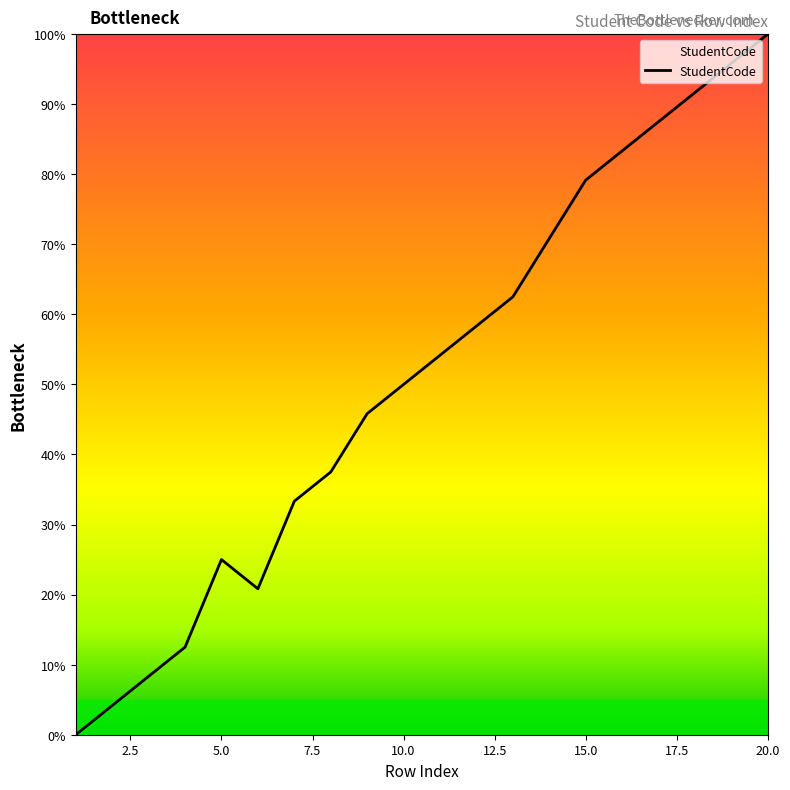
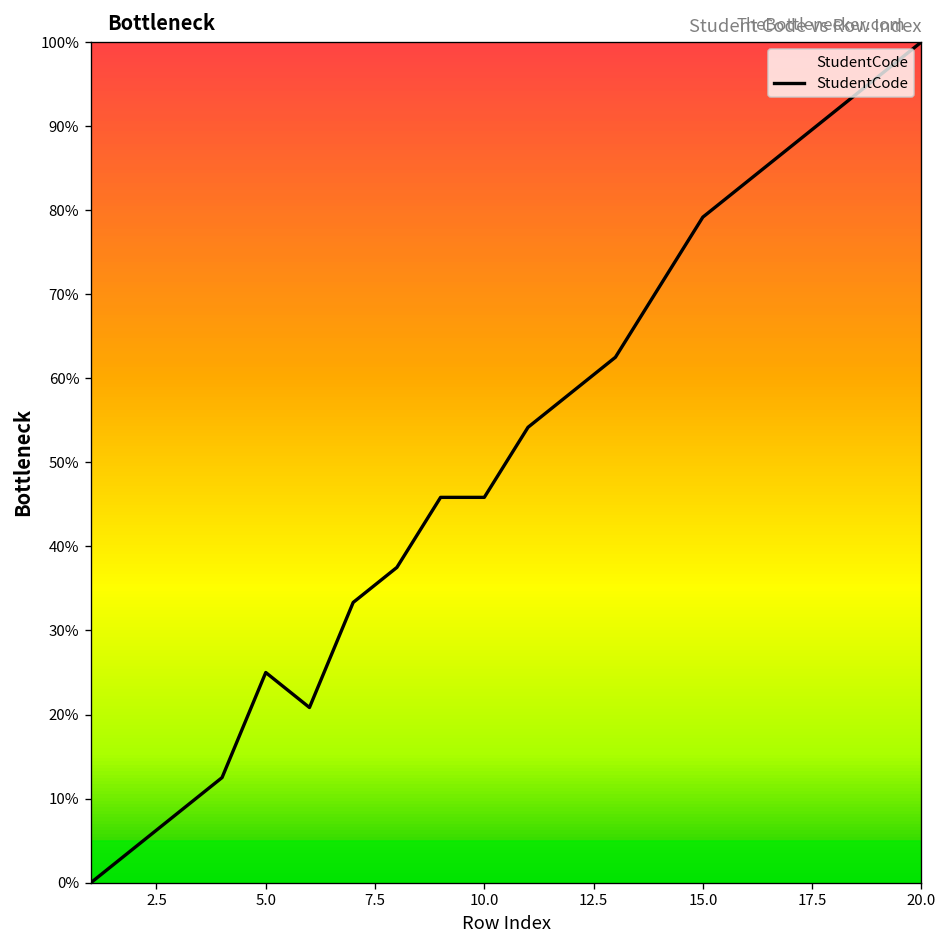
  {
    "5.0": "25%",
-   "10.0": "50%",
+   "10.0": "46%",
    "15.0": "79%",
    "20.0": "100%"
  }
